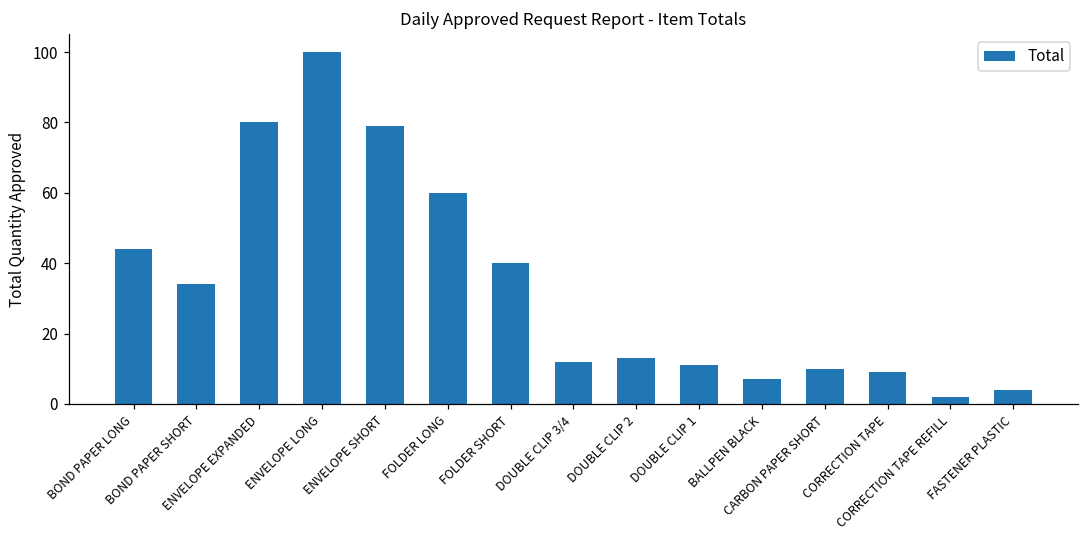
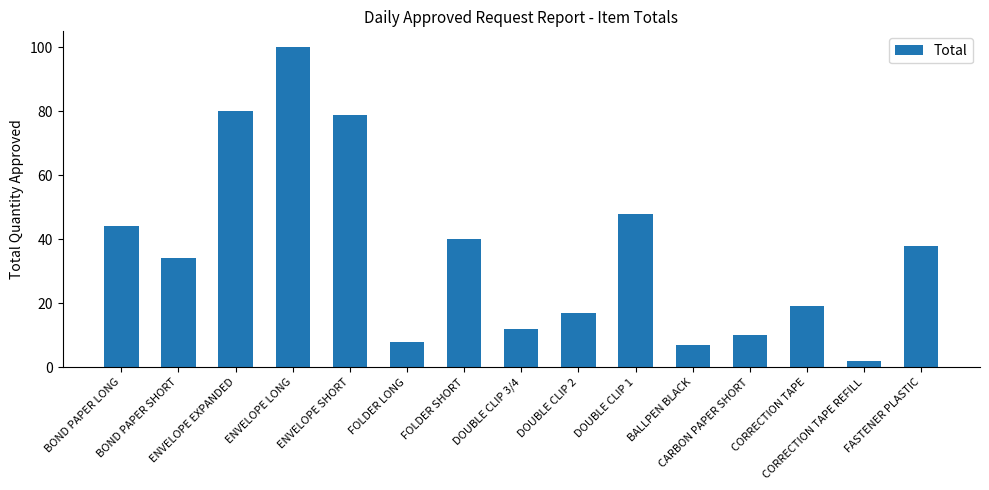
  {
    "BOND PAPER LONG": 44,
    "BOND PAPER SHORT": 34,
    "ENVELOPE EXPANDED": 80,
    "ENVELOPE LONG": 100,
    "ENVELOPE SHORT": 79,
-   "FOLDER LONG": 60,
+   "FOLDER LONG": 8,
    "FOLDER SHORT": 40,
    "DOUBLE CLIP 3/4": 12,
-   "DOUBLE CLIP 2": 13,
-   "DOUBLE CLIP 1": 11,
+   "DOUBLE CLIP 2": 17,
+   "DOUBLE CLIP 1": 48,
    "BALLPEN BLACK": 7,
    "CARBON PAPER SHORT": 10,
-   "CORRECTION TAPE": 9,
+   "CORRECTION TAPE": 19,
    "CORRECTION TAPE REFILL": 2,
-   "FASTENER PLASTIC": 4
+   "FASTENER PLASTIC": 38
  }
